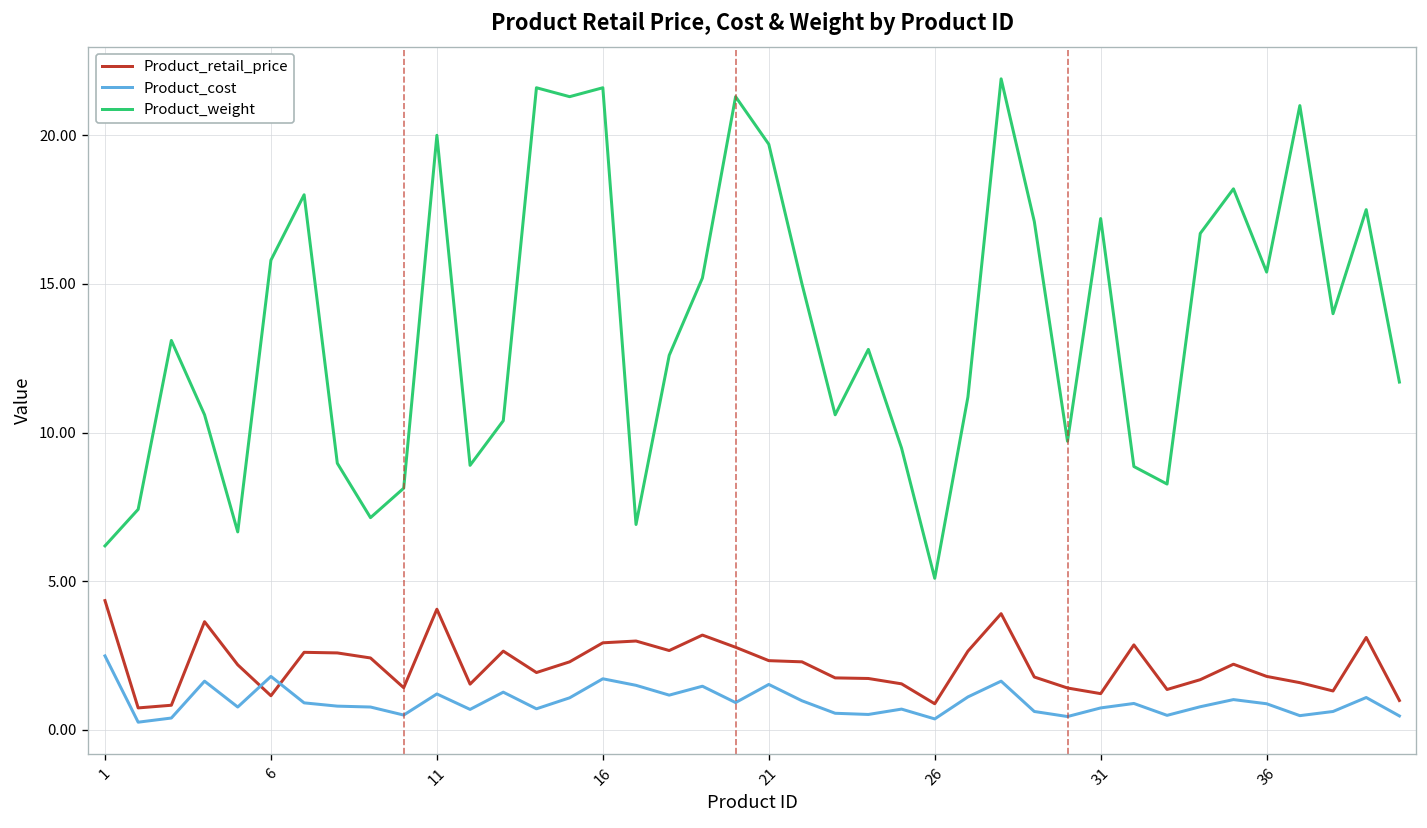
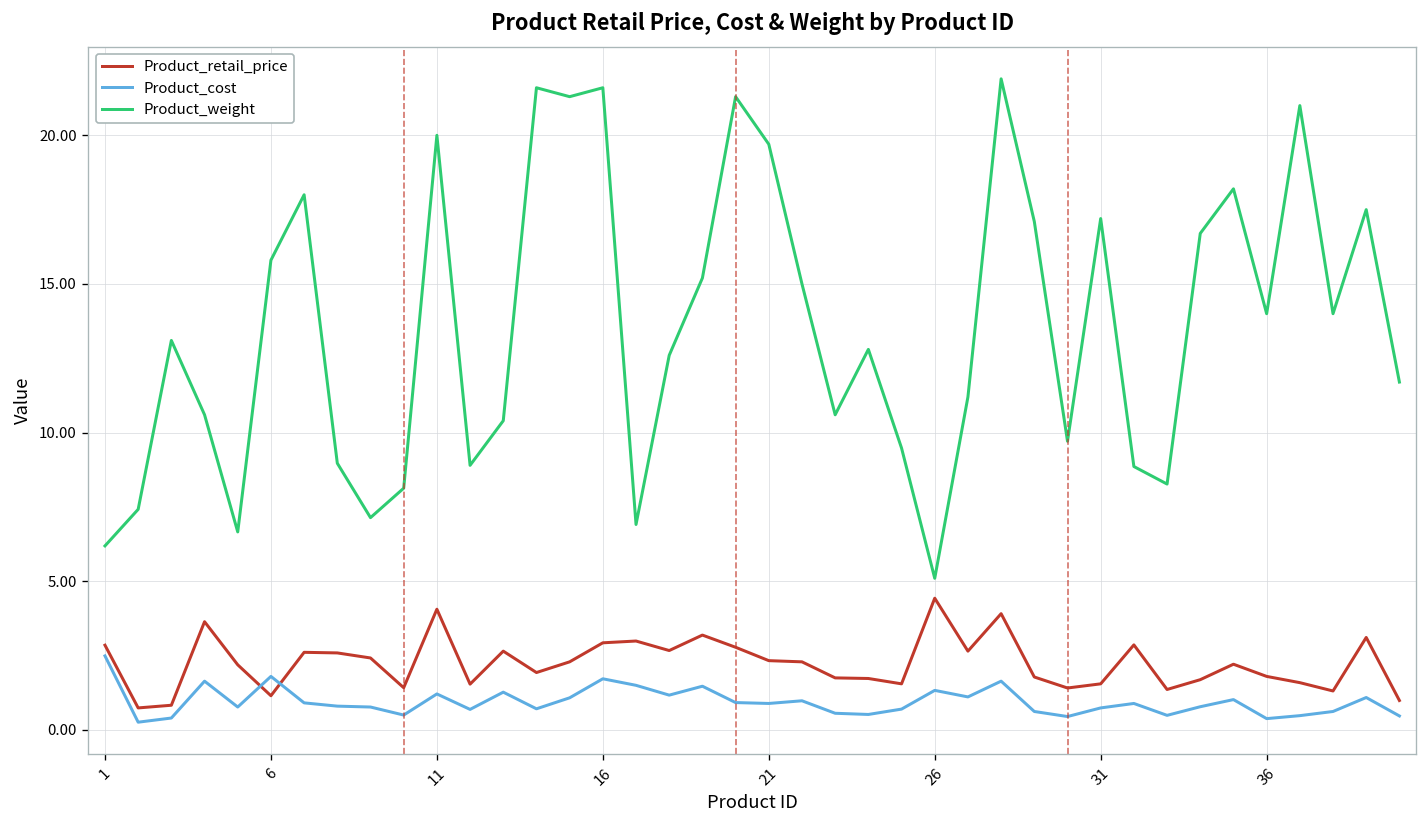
  {
    "Product_retail_price": {
-     "1": 4.4,
+     "1": 2.9,
      "6": 1.2,
      "11": 4.1,
      "16": 2.9,
      "21": 2.3,
-     "26": 0.9,
-     "31": 1.2,
+     "26": 4.4,
+     "31": 1.6,
      "36": 1.8
    },
    "Product_cost": {
      "1": 2.5,
      "6": 1.8,
      "11": 1.2,
      "16": 1.7,
-     "21": 1.5,
-     "26": 0.4,
+     "21": 0.9,
+     "26": 1.3,
      "31": 0.7,
-     "36": 0.9
+     "36": 0.4
    },
    "Product_weight": {
      "1": 6.2,
      "6": 15.8,
      "11": 20.0,
      "16": 21.6,
      "21": 19.7,
      "26": 5.1,
      "31": 17.2,
-     "36": 15.4
+     "36": 14.0
    }
  }
